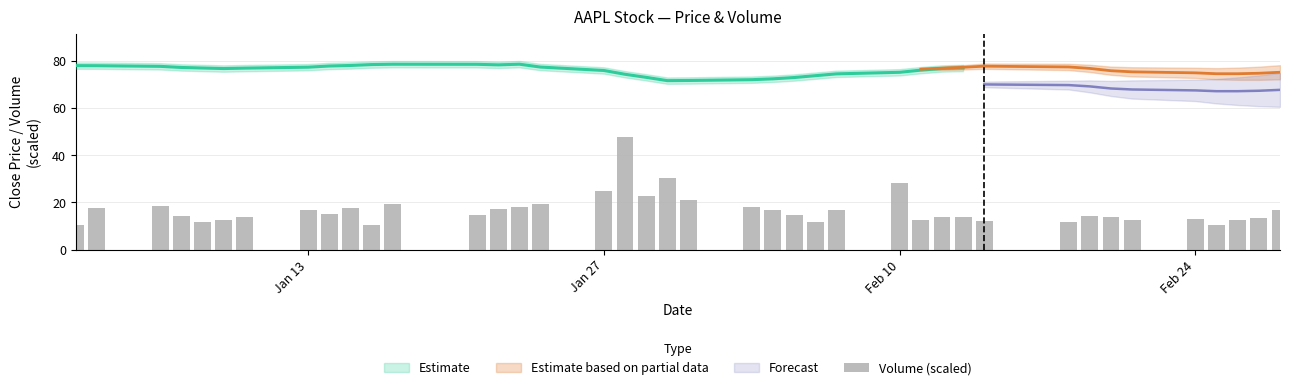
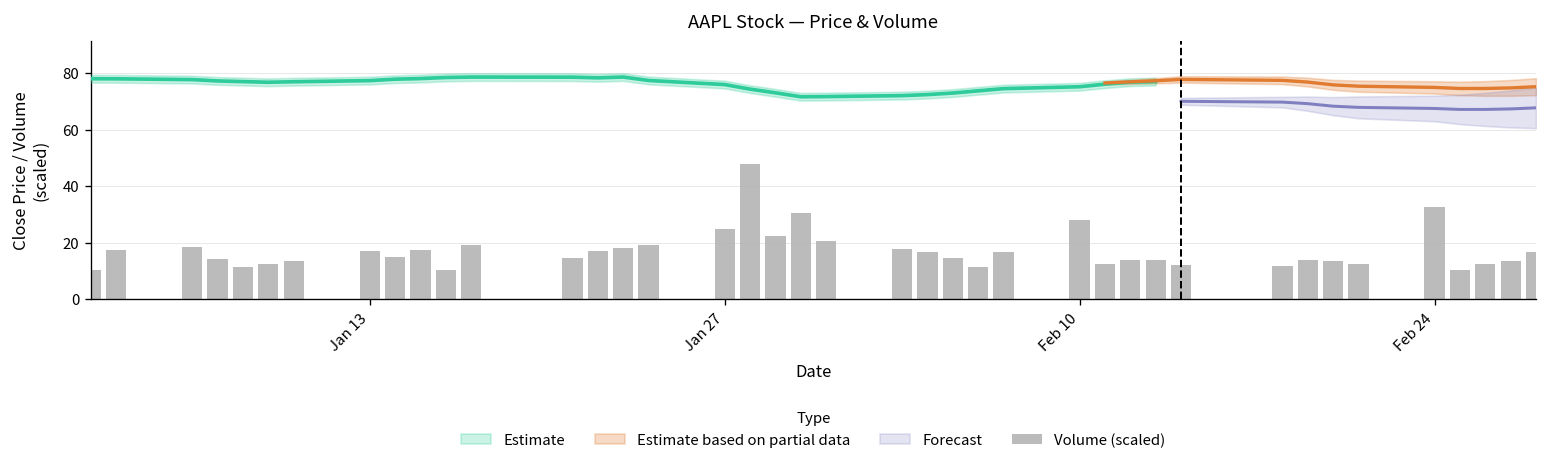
  {
    "Volume (scaled)": {
      "Jan 13": 17,
      "Jan 27": 25,
      "Feb 10": 28,
-     "Feb 24": 13
+     "Feb 24": 33
    }
  }
